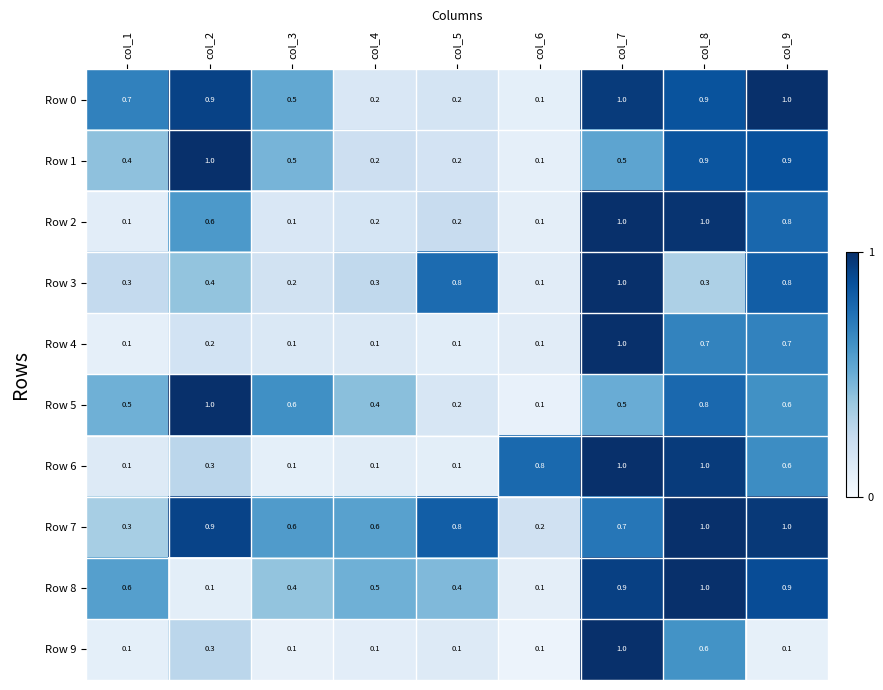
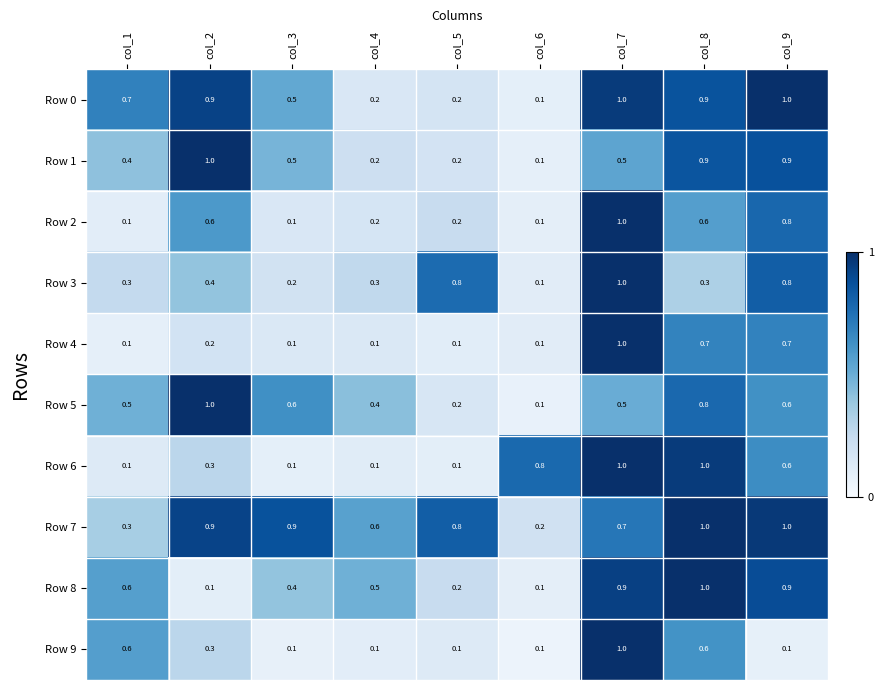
  {
    "Row 0": {
      "col_1": 0.7,
      "col_2": 0.9,
      "col_3": 0.5,
      "col_4": 0.2,
      "col_5": 0.2,
      "col_6": 0.1,
      "col_7": 1.0,
      "col_8": 0.9,
      "col_9": 1.0
    },
    "Row 1": {
      "col_1": 0.4,
      "col_2": 1.0,
      "col_3": 0.5,
      "col_4": 0.2,
      "col_5": 0.2,
      "col_6": 0.1,
      "col_7": 0.5,
      "col_8": 0.9,
      "col_9": 0.9
    },
    "Row 2": {
      "col_1": 0.1,
      "col_2": 0.6,
      "col_3": 0.1,
      "col_4": 0.2,
      "col_5": 0.2,
      "col_6": 0.1,
      "col_7": 1.0,
-     "col_8": 1.0,
+     "col_8": 0.6,
      "col_9": 0.8
    },
    "Row 3": {
      "col_1": 0.3,
      "col_2": 0.4,
      "col_3": 0.2,
      "col_4": 0.3,
      "col_5": 0.8,
      "col_6": 0.1,
      "col_7": 1.0,
      "col_8": 0.3,
      "col_9": 0.8
    },
    "Row 4": {
      "col_1": 0.1,
      "col_2": 0.2,
      "col_3": 0.1,
      "col_4": 0.1,
      "col_5": 0.1,
      "col_6": 0.1,
      "col_7": 1.0,
      "col_8": 0.7,
      "col_9": 0.7
    },
    "Row 5": {
      "col_1": 0.5,
      "col_2": 1.0,
      "col_3": 0.6,
      "col_4": 0.4,
      "col_5": 0.2,
      "col_6": 0.1,
      "col_7": 0.5,
      "col_8": 0.8,
      "col_9": 0.6
    },
    "Row 6": {
      "col_1": 0.1,
      "col_2": 0.3,
      "col_3": 0.1,
      "col_4": 0.1,
      "col_5": 0.1,
      "col_6": 0.8,
      "col_7": 1.0,
      "col_8": 1.0,
      "col_9": 0.6
    },
    "Row 7": {
      "col_1": 0.3,
      "col_2": 0.9,
-     "col_3": 0.6,
+     "col_3": 0.9,
      "col_4": 0.6,
      "col_5": 0.8,
      "col_6": 0.2,
      "col_7": 0.7,
      "col_8": 1.0,
      "col_9": 1.0
    },
    "Row 8": {
      "col_1": 0.6,
      "col_2": 0.1,
      "col_3": 0.4,
      "col_4": 0.5,
-     "col_5": 0.4,
+     "col_5": 0.2,
      "col_6": 0.1,
      "col_7": 0.9,
      "col_8": 1.0,
      "col_9": 0.9
    },
    "Row 9": {
-     "col_1": 0.1,
+     "col_1": 0.6,
      "col_2": 0.3,
      "col_3": 0.1,
      "col_4": 0.1,
      "col_5": 0.1,
      "col_6": 0.1,
      "col_7": 1.0,
      "col_8": 0.6,
      "col_9": 0.1
    }
  }
